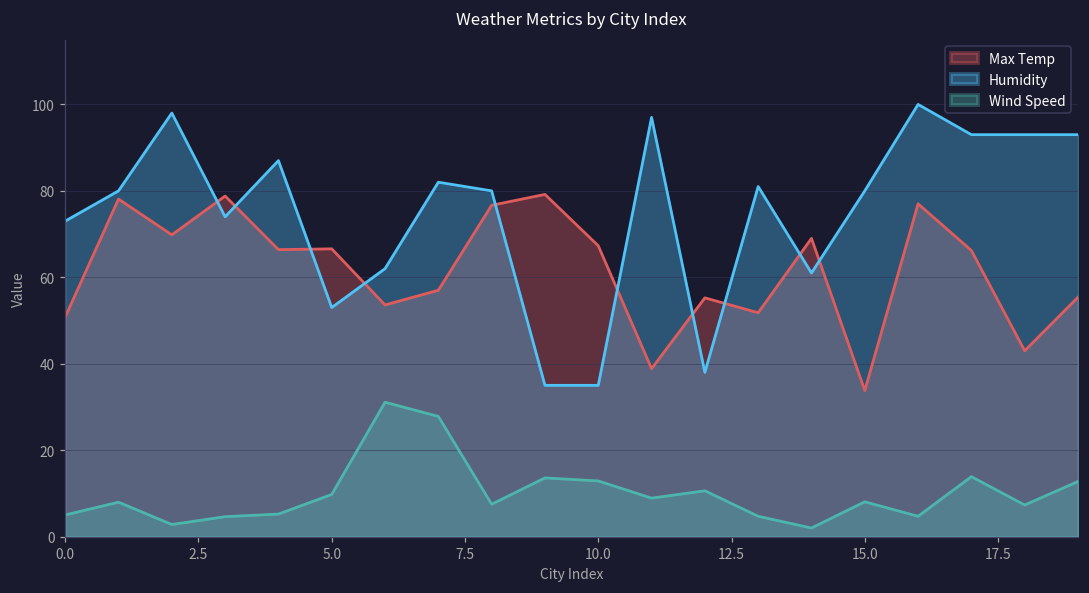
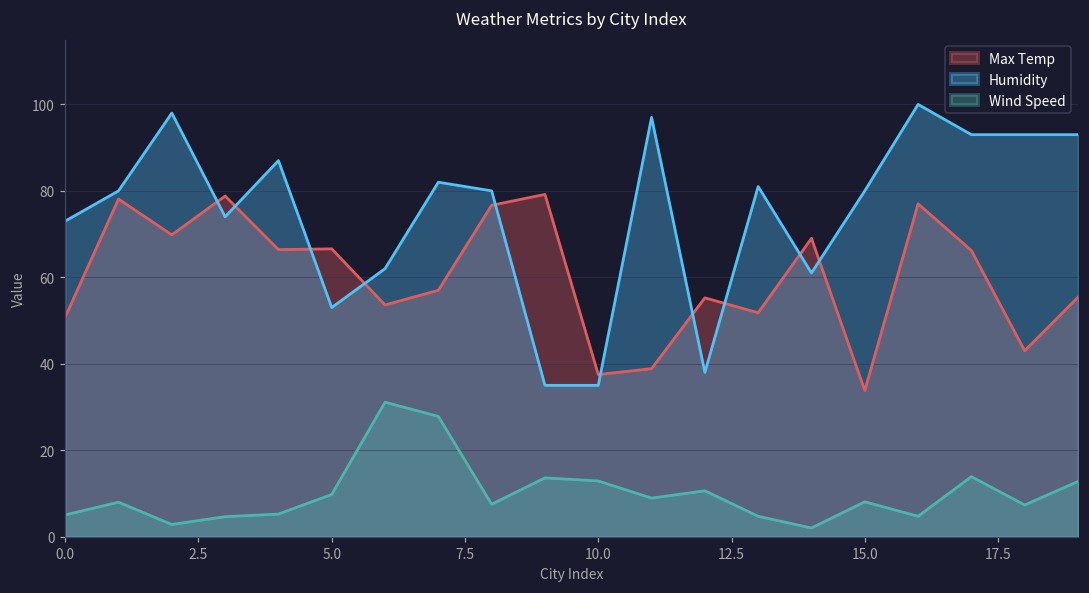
  {
    "Max Temp": {
      "0.0": 51,
      "5.0": 67,
-     "10.0": 67,
+     "10.0": 38,
      "15.0": 34
    }
  }
